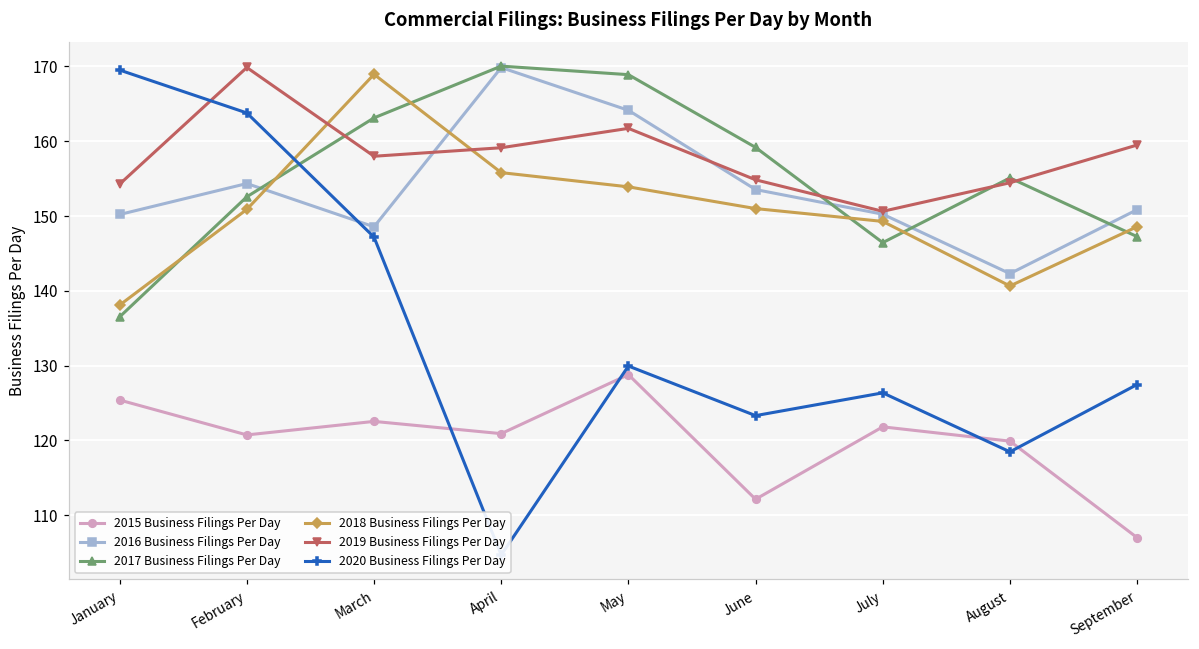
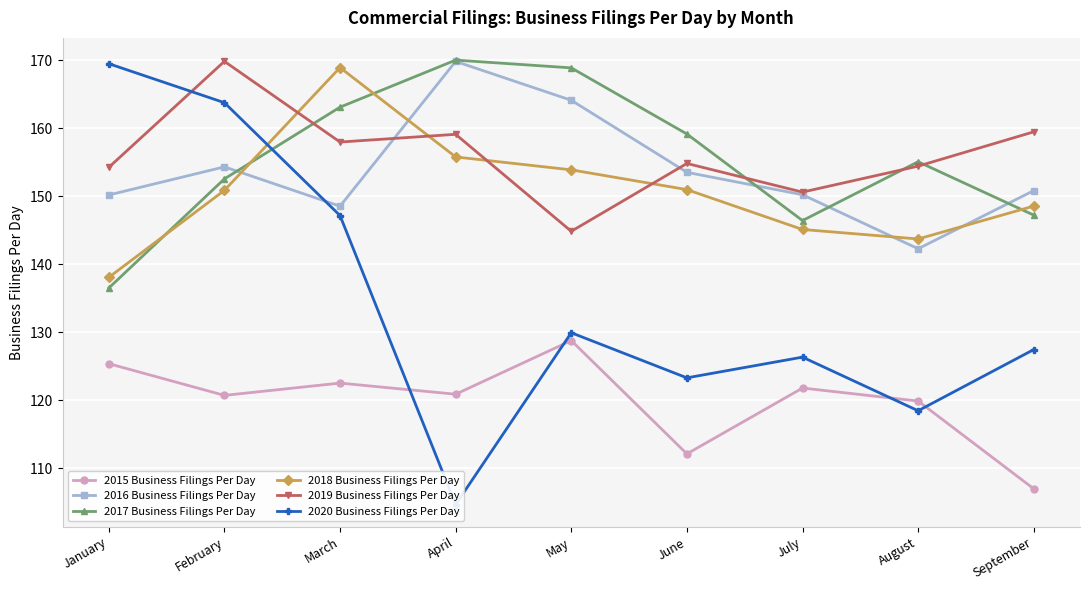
  {
    "2017 Business Filings Per Day": {
      "January": 137,
      "February": 153,
      "March": 163,
      "May": 169,
      "June": 159,
      "July": 146,
      "August": 155,
      "September": 147
    },
    "2018 Business Filings Per Day": {
      "January": 138,
      "February": 151,
      "March": 169,
      "April": 156,
      "May": 154,
      "June": 151,
-     "July": 149,
-     "August": 141,
+     "July": 145,
+     "August": 144,
      "September": 149
    },
    "2019 Business Filings Per Day": {
      "January": 154,
      "February": 170,
      "March": 158,
      "April": 159,
-     "May": 162,
+     "May": 145,
      "June": 155,
      "July": 151,
      "August": 154,
      "September": 160
    },
    "2020 Business Filings Per Day": {
      "January": 170,
      "February": 164,
      "March": 147,
      "May": 130,
      "June": 123,
      "July": 126,
      "August": 118,
      "September": 127
    }
  }
